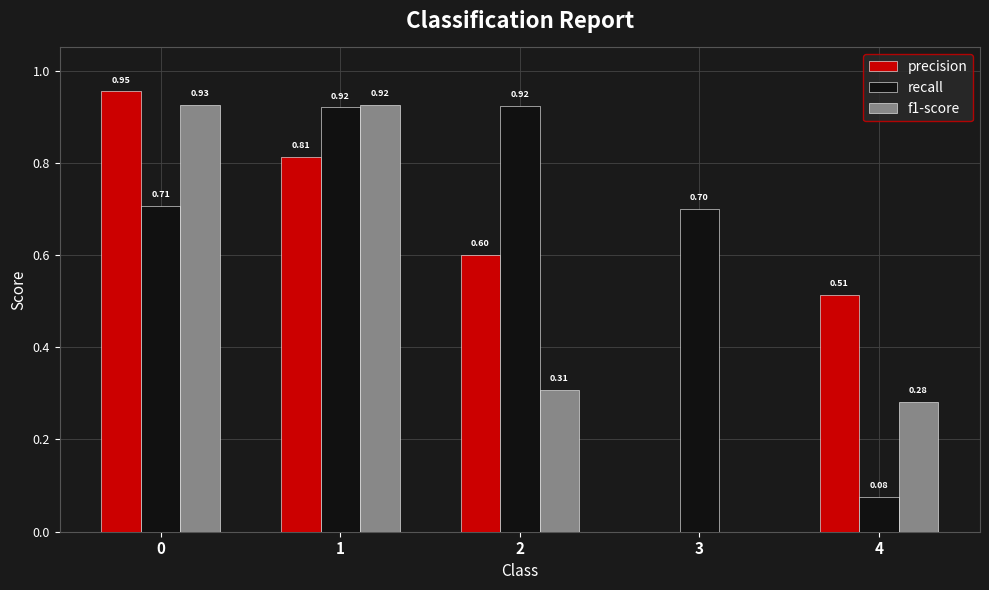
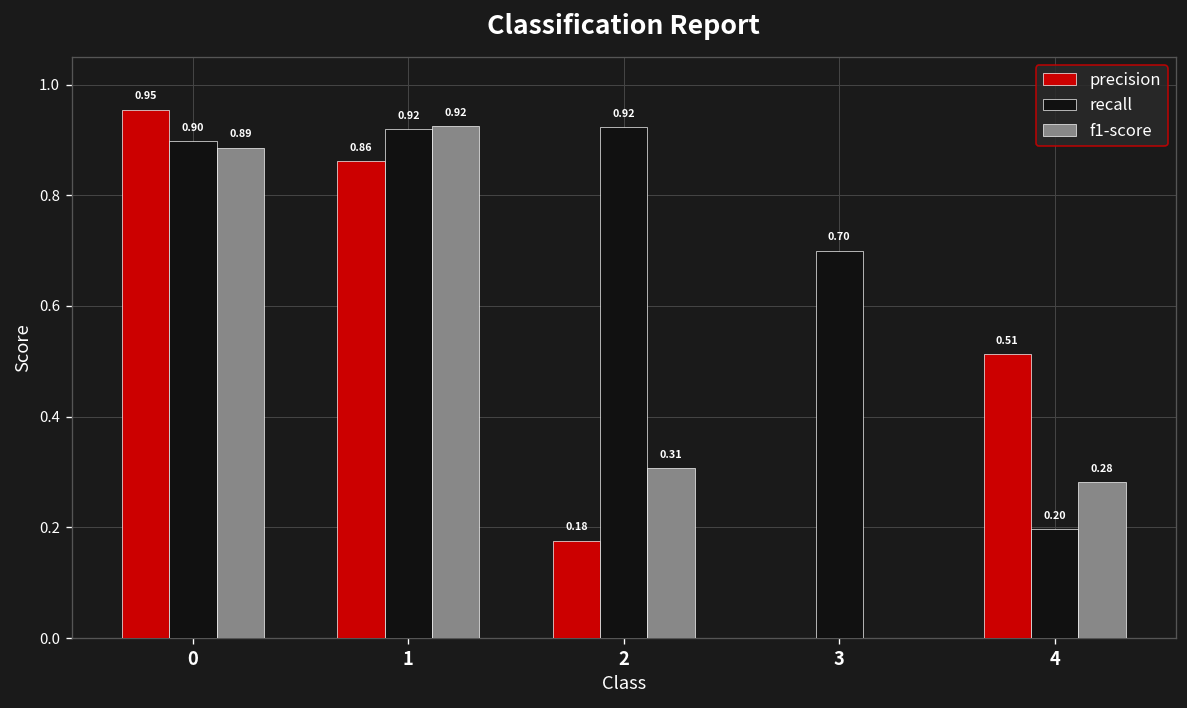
  {
    "precision": {
      "0": 0.95,
-     "1": 0.81,
-     "2": 0.60,
+     "1": 0.86,
+     "2": 0.18,
      "4": 0.51
    },
    "recall": {
-     "0": 0.71,
+     "0": 0.90,
      "1": 0.92,
      "2": 0.92,
      "3": 0.70,
-     "4": 0.08
+     "4": 0.20
    },
    "f1-score": {
-     "0": 0.93,
+     "0": 0.89,
      "1": 0.92,
      "2": 0.31,
      "4": 0.28
    }
  }
